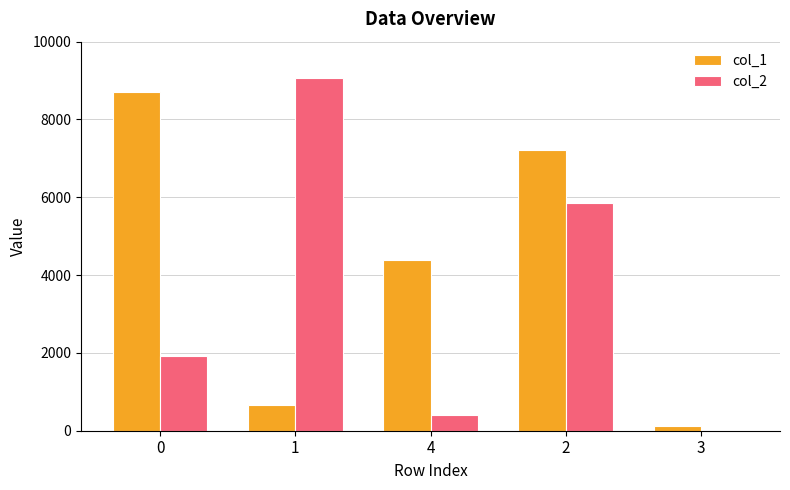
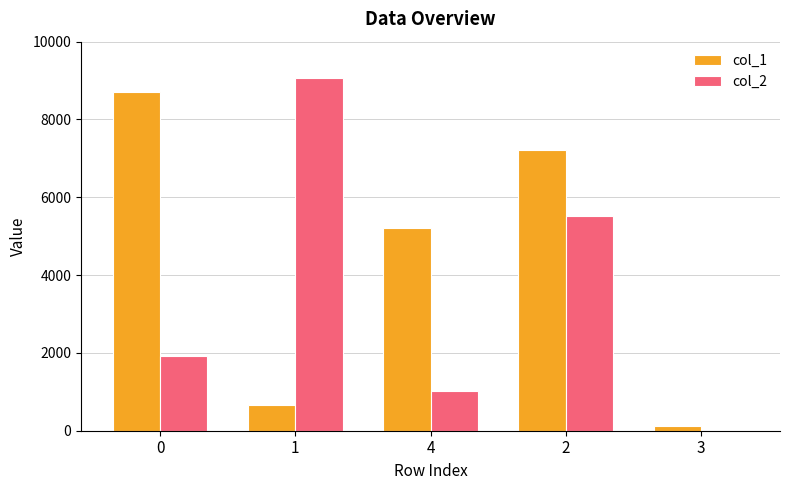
  {
    "col_1": {
      "0": 8700,
      "1": 600,
-     "4": 4400,
+     "4": 5200,
      "2": 7200,
      "3": 100
    },
    "col_2": {
      "0": 1900,
      "1": 9100,
-     "4": 400,
-     "2": 5900,
+     "4": 1000,
+     "2": 5500,
      "3": 0
    }
  }
